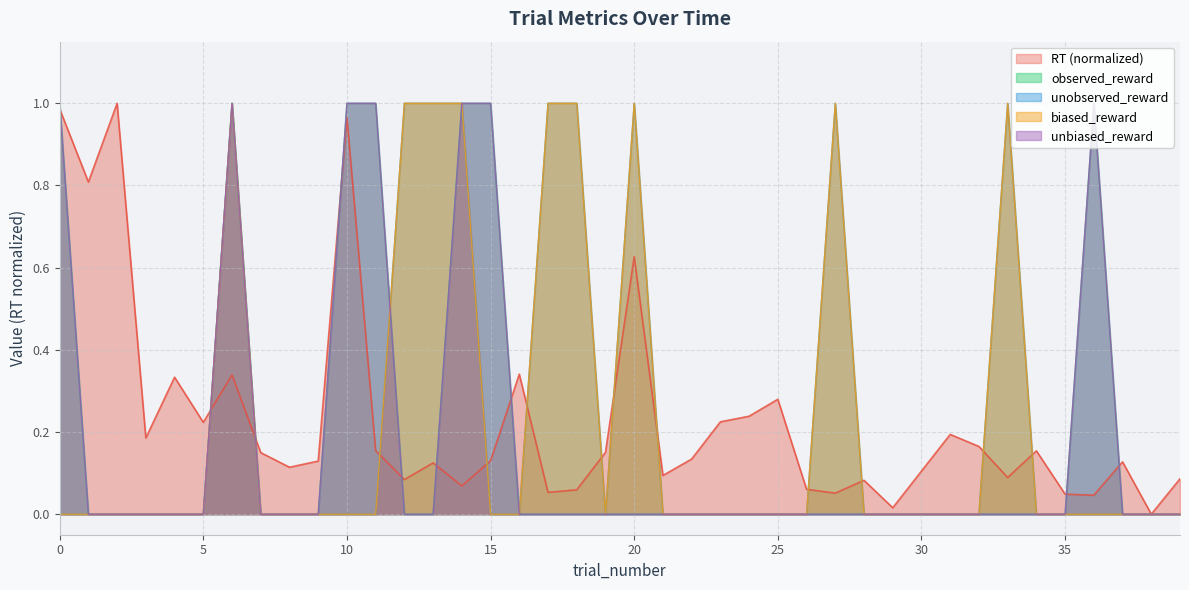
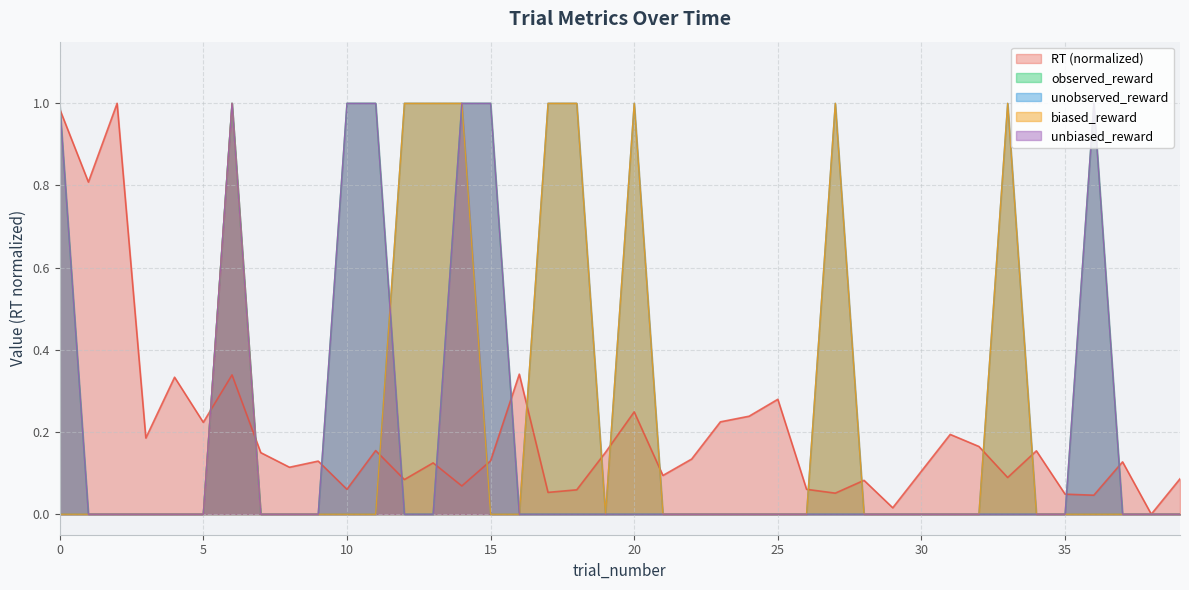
  {
    "RT (normalized)": {
      "0": 0.99,
      "5": 0.22,
-     "10": 0.97,
+     "10": 0.06,
      "15": 0.13,
-     "20": 0.63,
+     "20": 0.25,
      "25": 0.28,
      "30": 0.10,
      "35": 0.05
    },
    "unbiased_reward": {
      "0": 1.00,
      "10": 1.00,
      "15": 1.00,
      "20": 0.00
    },
    "biased_reward": {
      "0": 0.00,
      "10": 0.00,
      "15": 0.00,
      "20": 1.00
    }
  }
